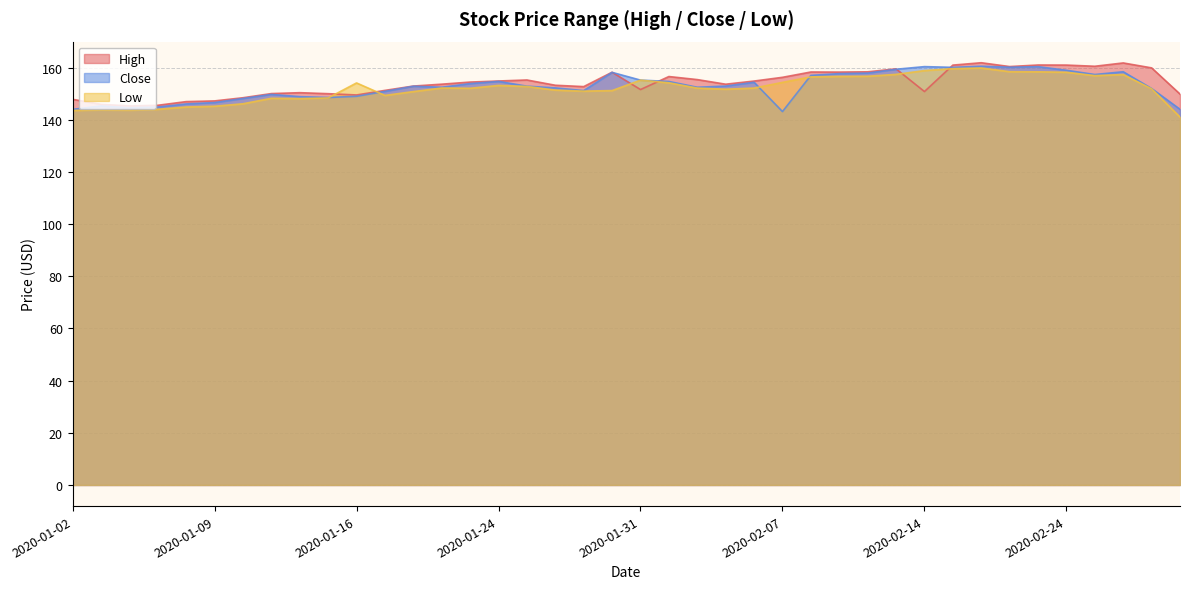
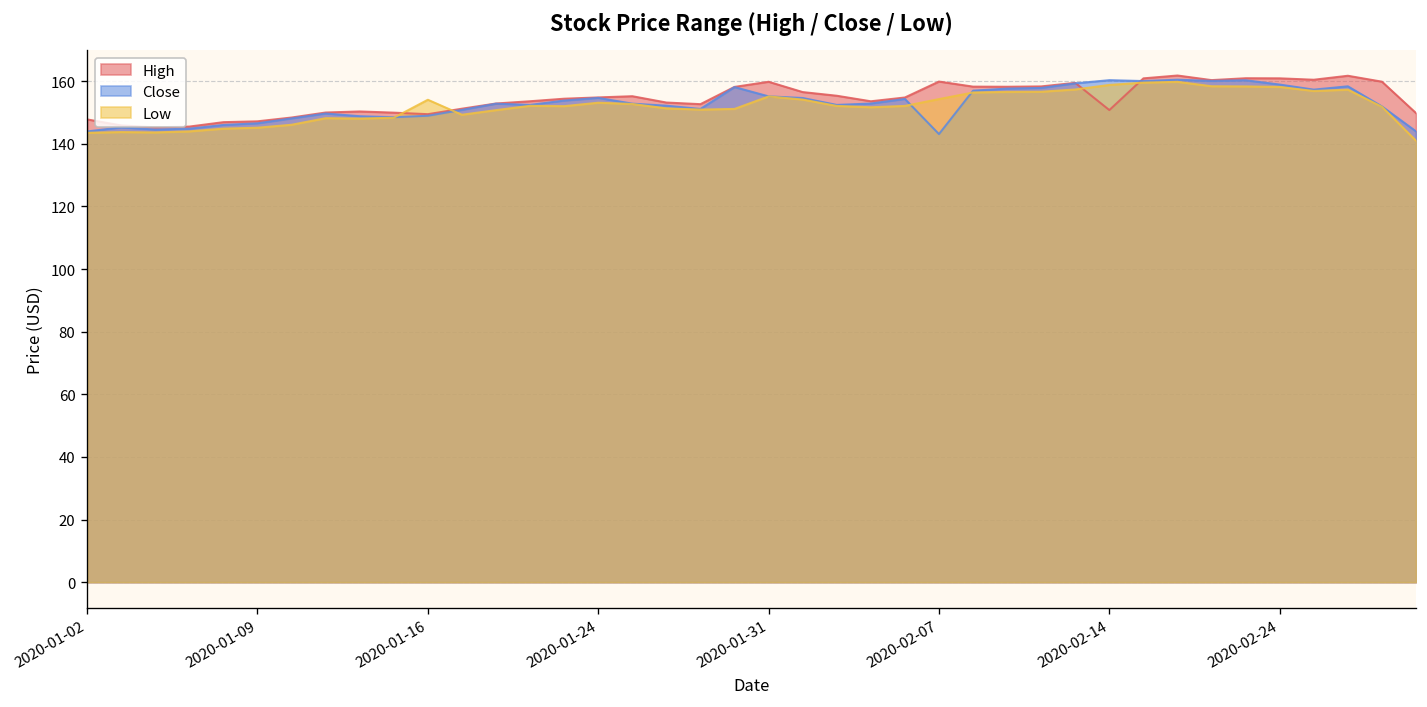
  {
    "High": {
      "2020-01-02": 148,
-     "2020-01-31": 152,
-     "2020-02-07": 156,
+     "2020-01-31": 160,
+     "2020-02-07": 160,
      "2020-02-14": 151,
      "2020-02-24": 161
    },
    "Close": {
      "2020-02-07": 143,
      "2020-02-14": 160
    },
    "Low": {
      "2020-01-09": 145,
      "2020-01-16": 154,
      "2020-01-24": 153,
      "2020-02-07": 154,
      "2020-02-14": 159
    }
  }
